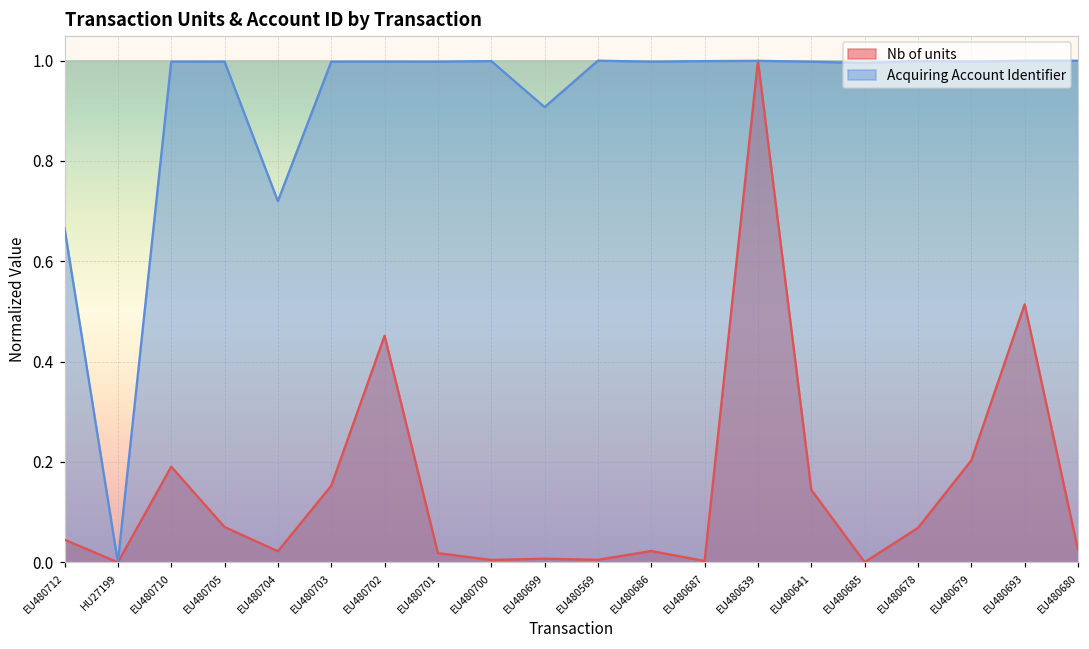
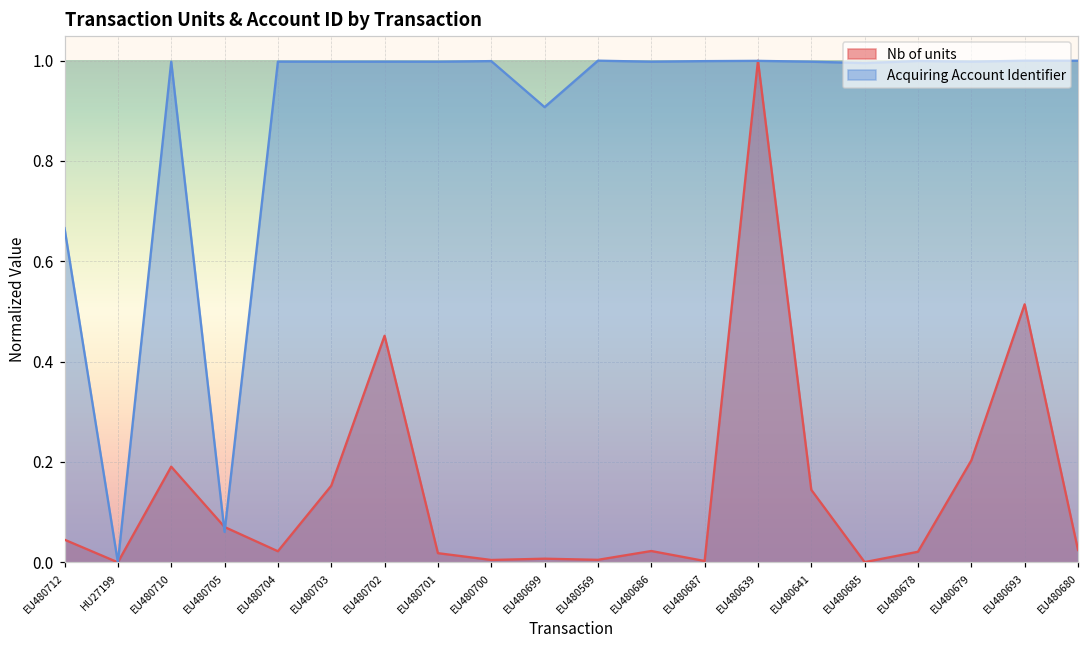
  {
    "Nb of units": {
      "EU480712": 0.05,
      "EU480710": 0.19,
      "EU480705": 0.07,
      "EU480704": 0.02,
      "EU480703": 0.15,
      "EU480702": 0.45,
      "EU480701": 0.02,
      "EU480700": 0.00,
      "EU480699": 0.01,
      "EU480569": 0.01,
      "EU480686": 0.02,
      "EU480687": 0.00,
      "EU480641": 0.14,
      "EU480685": 0.00,
-     "EU480678": 0.07,
+     "EU480678": 0.02,
      "EU480679": 0.20,
      "EU480693": 0.51,
      "EU480680": 0.02
    },
    "Acquiring Account Identifier": {
      "EU480712": 0.67,
      "EU480710": 1.00,
-     "EU480705": 1.00,
-     "EU480704": 0.72,
+     "EU480705": 0.06,
+     "EU480704": 1.00,
      "EU480703": 1.00,
      "EU480702": 1.00,
      "EU480701": 1.00,
      "EU480700": 1.00,
      "EU480699": 0.91,
      "EU480569": 1.00,
      "EU480686": 1.00,
      "EU480687": 1.00,
      "EU480641": 1.00,
      "EU480680": 1.00
    }
  }
